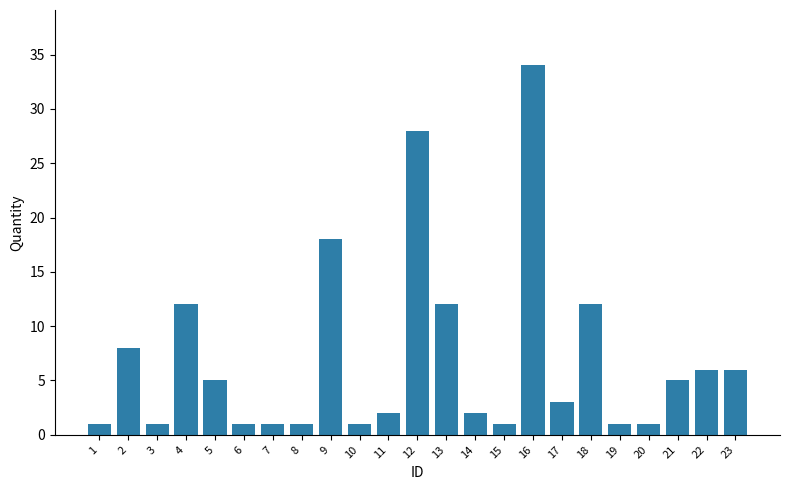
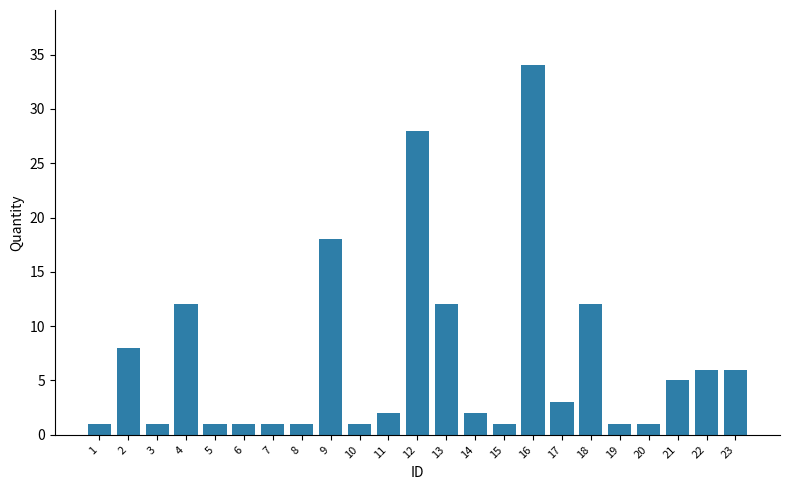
  {
    "1": 1,
    "2": 8,
    "3": 1,
    "4": 12,
-   "5": 5,
+   "5": 1,
    "6": 1,
    "7": 1,
    "8": 1,
    "9": 18,
    "10": 1,
    "11": 2,
    "12": 28,
    "13": 12,
    "14": 2,
    "15": 1,
    "16": 34,
    "17": 3,
    "18": 12,
    "19": 1,
    "20": 1,
    "21": 5,
    "22": 6,
    "23": 6
  }
